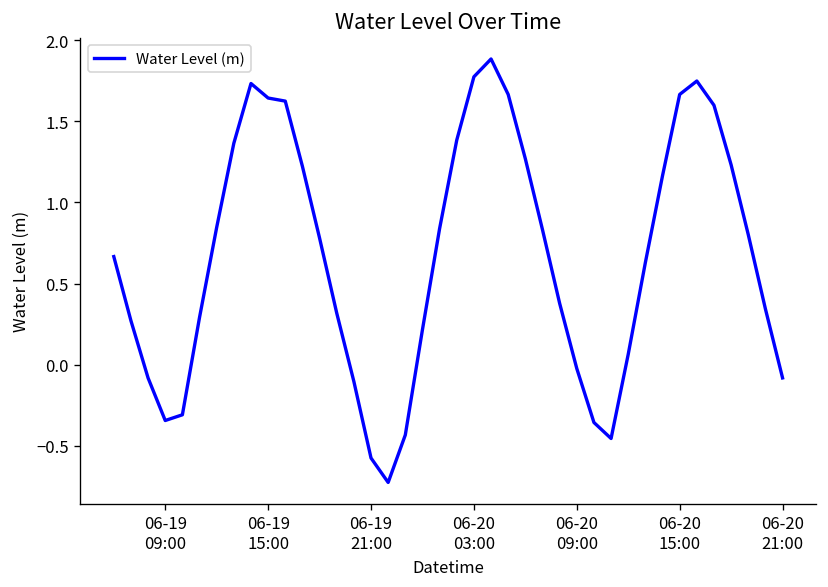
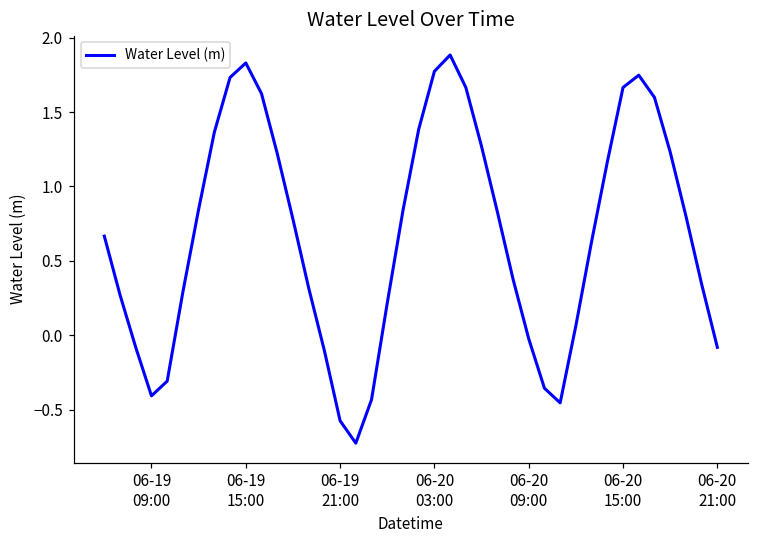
  {
-   "06-19 09:00": -0.34,
-   "06-19 15:00": 1.64,
+   "06-19 09:00": -0.41,
+   "06-19 15:00": 1.83,
    "06-19 21:00": -0.58,
    "06-20 03:00": 1.77,
    "06-20 09:00": -0.02,
    "06-20 15:00": 1.67,
    "06-20 21:00": -0.08
  }
